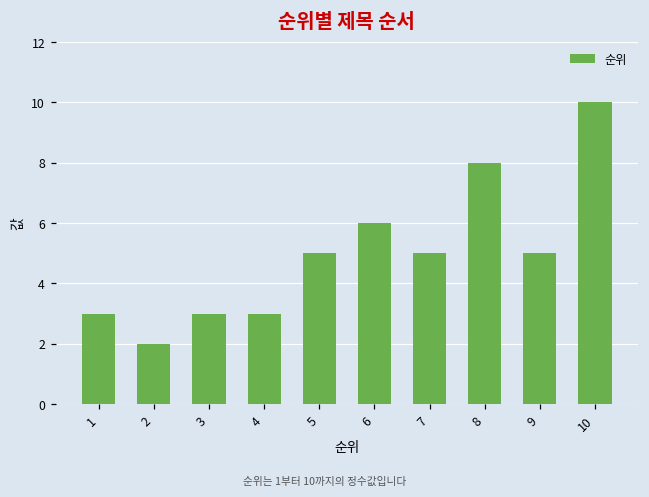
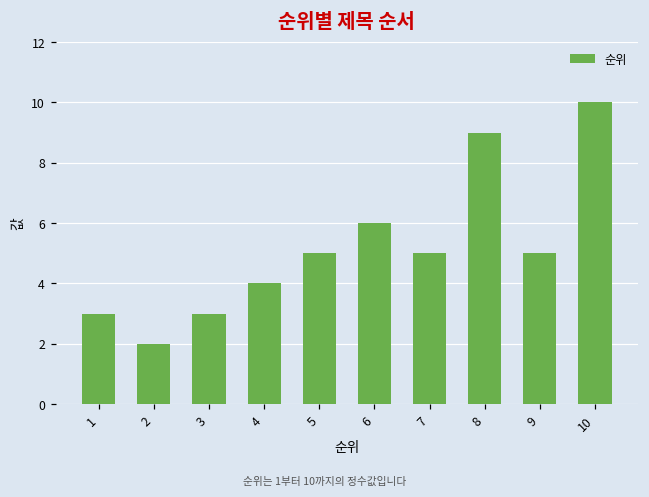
  {
    "1": 3,
    "2": 2,
    "3": 3,
-   "4": 3,
+   "4": 4,
    "5": 5,
    "6": 6,
    "7": 5,
-   "8": 8,
+   "8": 9,
    "9": 5,
    "10": 10
  }
